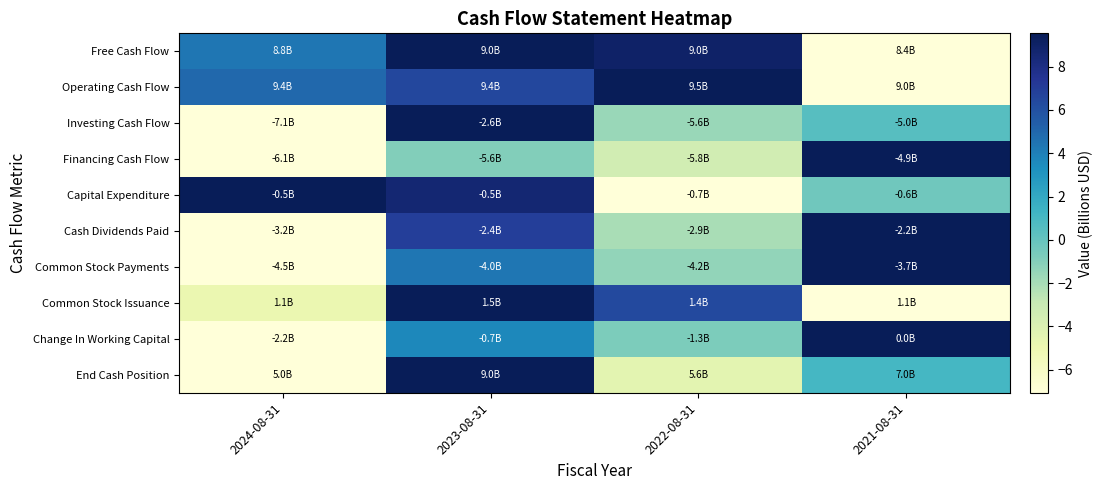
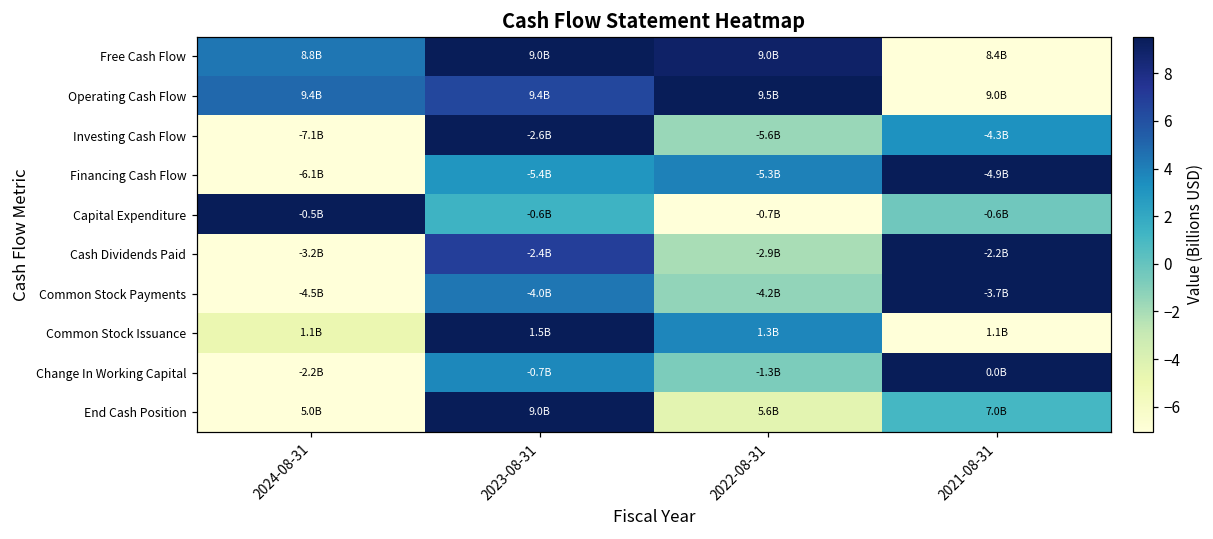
  {
    "Free Cash Flow": {
      "2024-08-31": "8.8B",
      "2023-08-31": "9.0B",
      "2022-08-31": "9.0B",
      "2021-08-31": "8.4B"
    },
    "Operating Cash Flow": {
      "2024-08-31": "9.4B",
      "2023-08-31": "9.4B",
      "2022-08-31": "9.5B",
      "2021-08-31": "9.0B"
    },
    "Investing Cash Flow": {
      "2024-08-31": "-7.1B",
      "2023-08-31": "-2.6B",
      "2022-08-31": "-5.6B",
-     "2021-08-31": "-5.0B"
+     "2021-08-31": "-4.3B"
    },
    "Financing Cash Flow": {
      "2024-08-31": "-6.1B",
-     "2023-08-31": "-5.6B",
-     "2022-08-31": "-5.8B",
+     "2023-08-31": "-5.4B",
+     "2022-08-31": "-5.3B",
      "2021-08-31": "-4.9B"
    },
    "Capital Expenditure": {
      "2024-08-31": "-0.5B",
-     "2023-08-31": "-0.5B",
+     "2023-08-31": "-0.6B",
      "2022-08-31": "-0.7B",
      "2021-08-31": "-0.6B"
    },
    "Cash Dividends Paid": {
      "2024-08-31": "-3.2B",
      "2023-08-31": "-2.4B",
      "2022-08-31": "-2.9B",
      "2021-08-31": "-2.2B"
    },
    "Common Stock Payments": {
      "2024-08-31": "-4.5B",
      "2023-08-31": "-4.0B",
      "2022-08-31": "-4.2B",
      "2021-08-31": "-3.7B"
    },
    "Common Stock Issuance": {
      "2024-08-31": "1.1B",
      "2023-08-31": "1.5B",
-     "2022-08-31": "1.4B",
+     "2022-08-31": "1.3B",
      "2021-08-31": "1.1B"
    },
    "Change In Working Capital": {
      "2024-08-31": "-2.2B",
      "2023-08-31": "-0.7B",
      "2022-08-31": "-1.3B",
      "2021-08-31": "0.0B"
    },
    "End Cash Position": {
      "2024-08-31": "5.0B",
      "2023-08-31": "9.0B",
      "2022-08-31": "5.6B",
      "2021-08-31": "7.0B"
    }
  }
